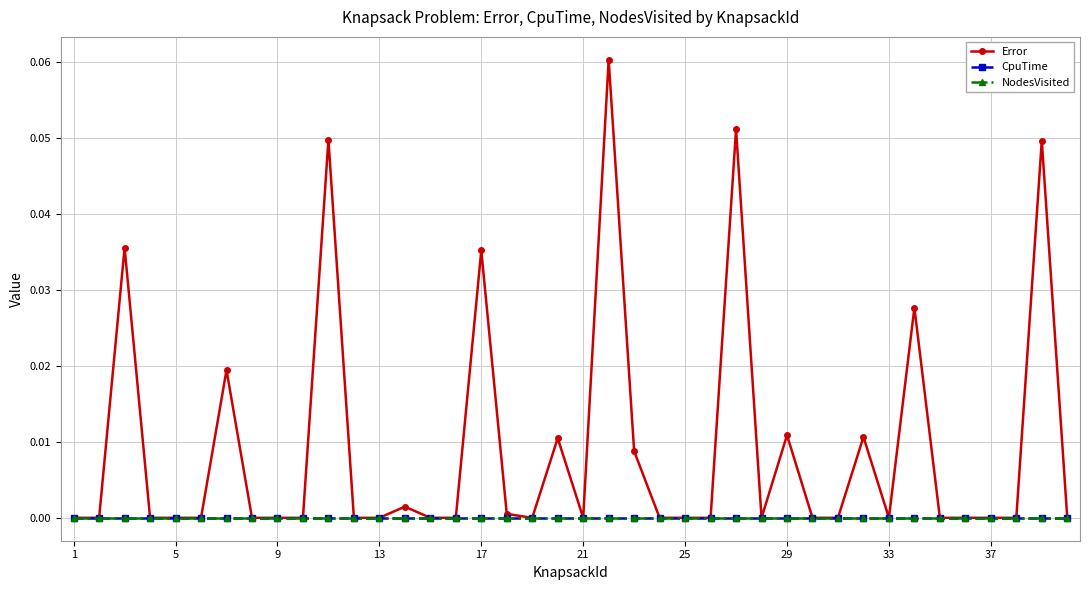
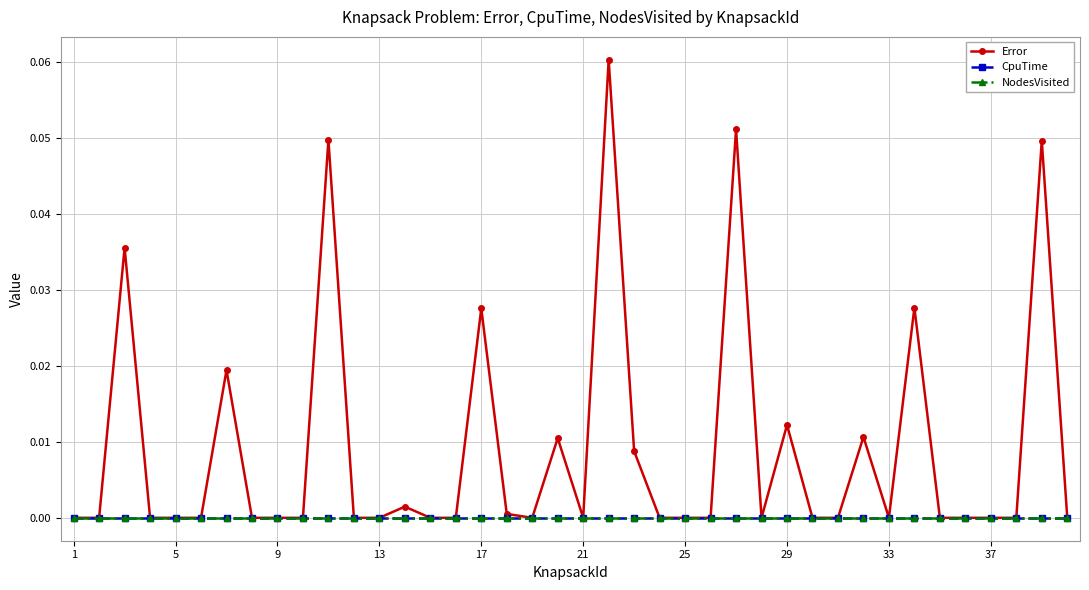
  {
    "Error": {
-     "17": 0.035,
-     "29": 0.011
+     "17": 0.028,
+     "29": 0.012
    },
    "NodesVisited": {
      "17": 0.000,
      "29": 0.000
    }
  }
